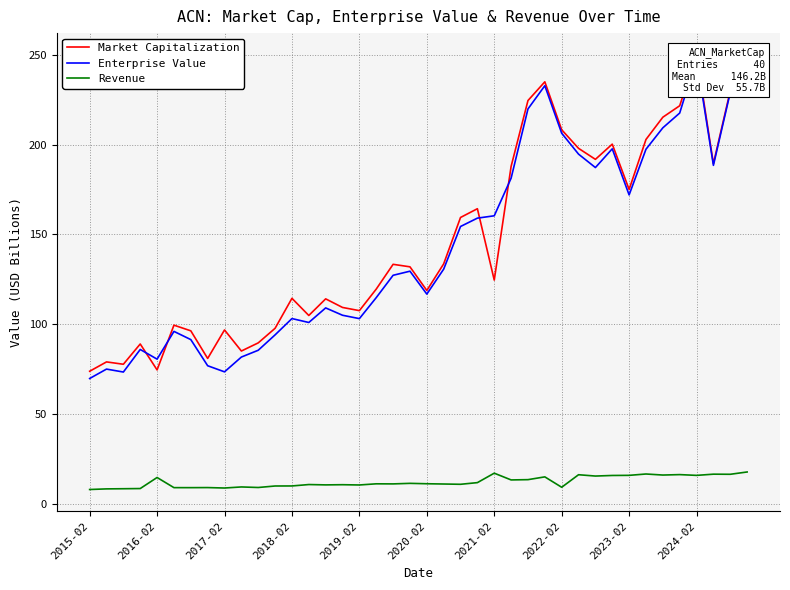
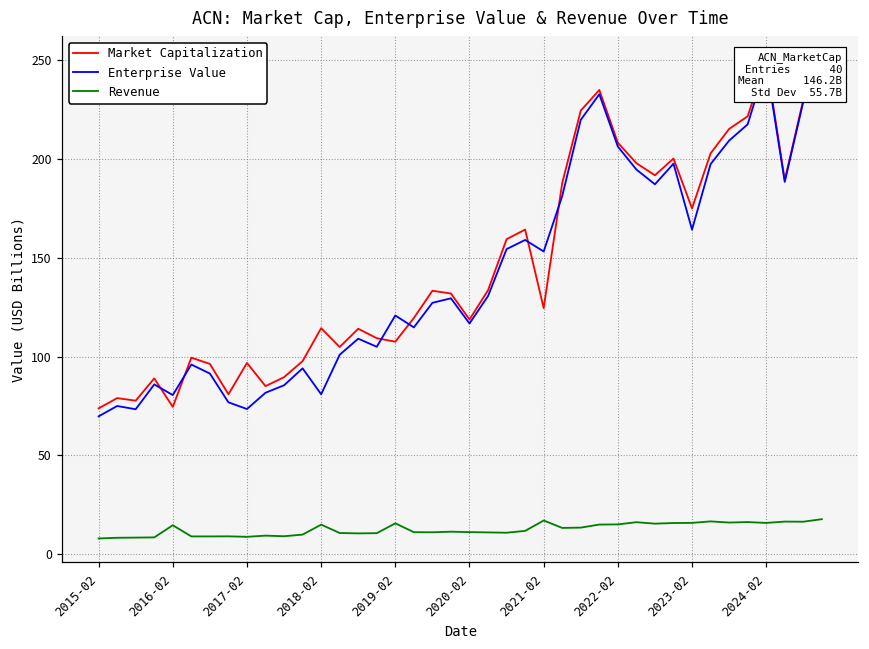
  {
    "Market Capitalization": {
      "2015-02": 74,
      "2016-02": 75,
      "2017-02": 97,
      "2018-02": 114,
      "2019-02": 108,
      "2020-02": 119,
      "2021-02": 125,
      "2022-02": 208,
      "2023-02": 175
    },
    "Enterprise Value": {
      "2015-02": 70,
      "2016-02": 81,
      "2017-02": 73,
-     "2018-02": 103,
-     "2019-02": 103,
+     "2018-02": 81,
+     "2019-02": 121,
      "2020-02": 117,
-     "2021-02": 160,
+     "2021-02": 153,
      "2022-02": 206,
-     "2023-02": 172
+     "2023-02": 164
    },
    "Revenue": {
      "2015-02": 8,
      "2016-02": 15,
      "2017-02": 9,
-     "2018-02": 10,
-     "2019-02": 10,
+     "2018-02": 15,
+     "2019-02": 16,
      "2020-02": 11,
      "2021-02": 17,
-     "2022-02": 9,
+     "2022-02": 15,
      "2023-02": 16,
      "2024-02": 16
    }
  }
